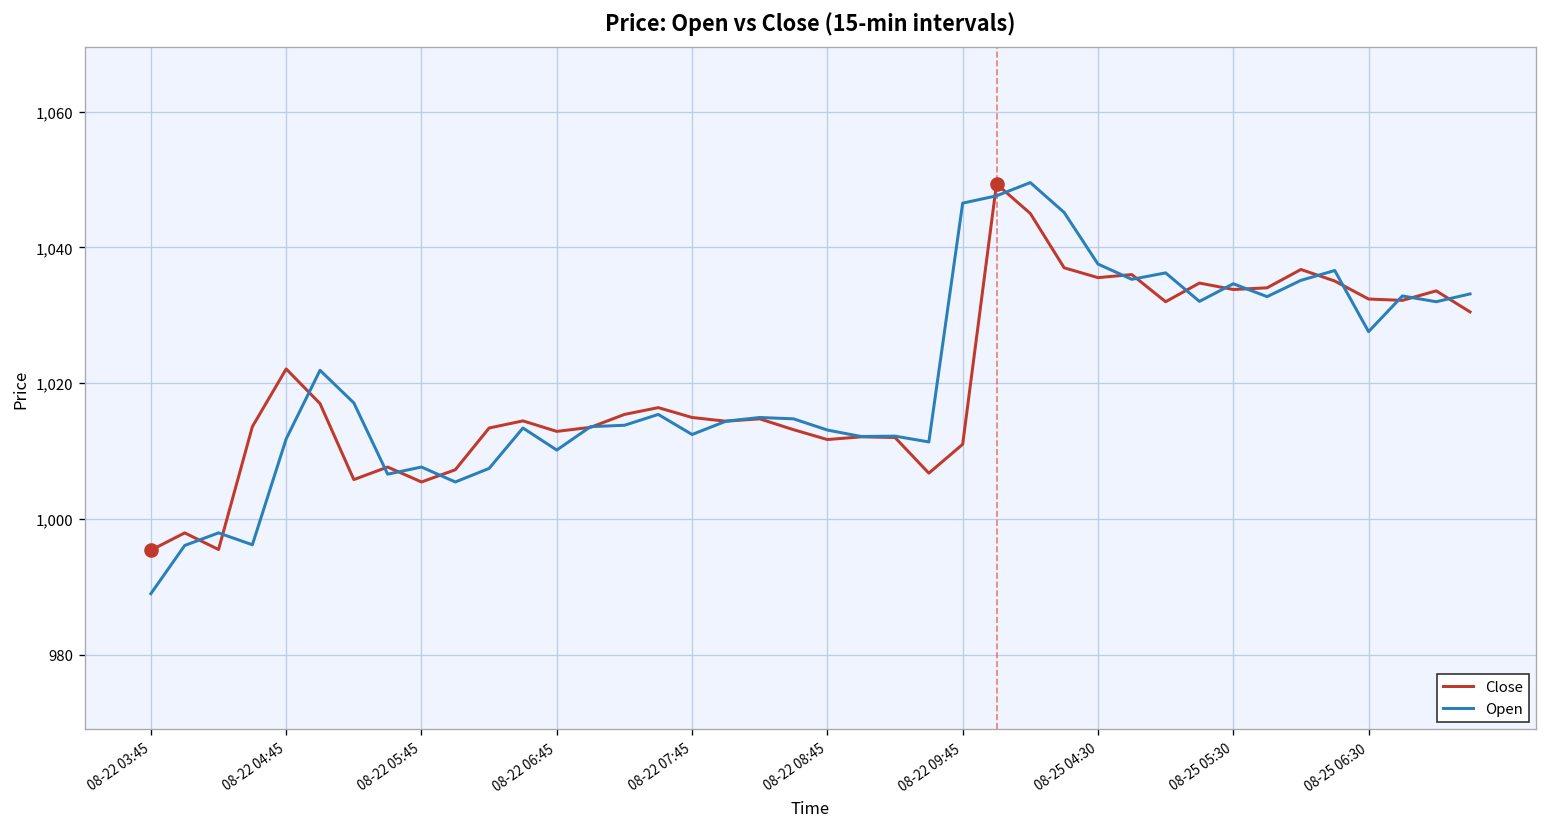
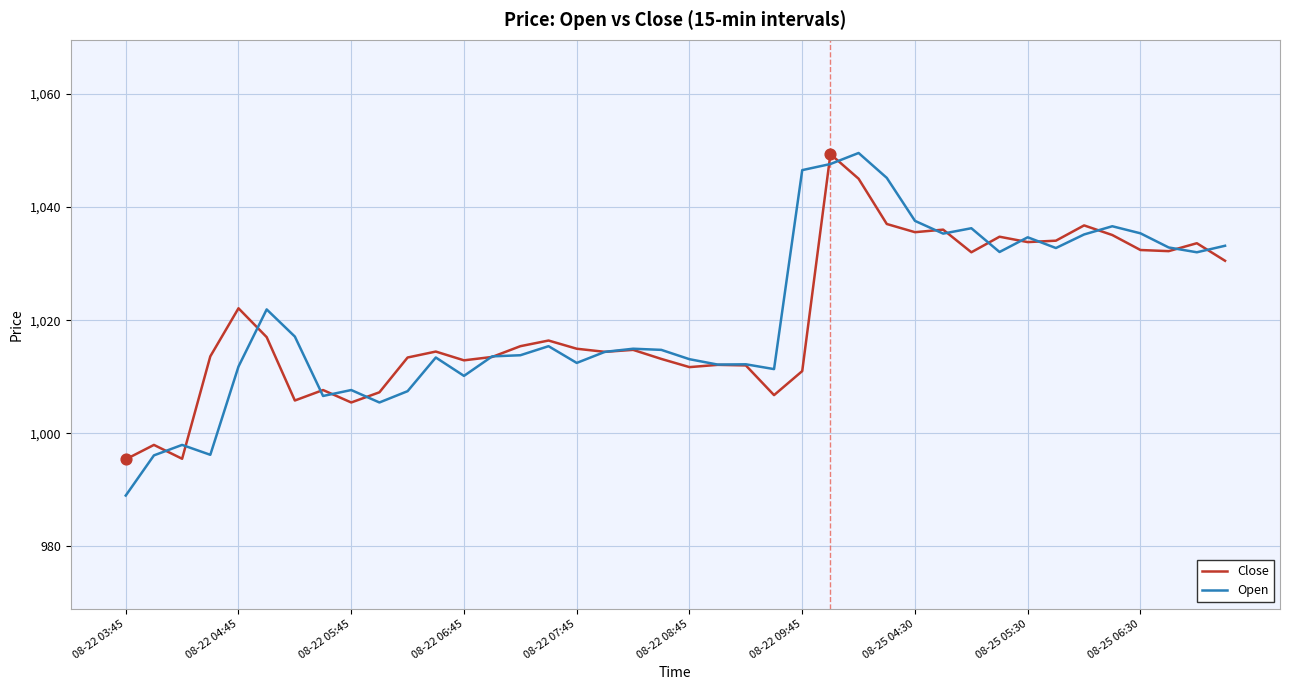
  {
    "Open": {
      "08-22 03:45": "989",
      "08-22 04:45": "1,012",
      "08-22 05:45": "1,008",
      "08-22 06:45": "1,010",
      "08-22 07:45": "1,012",
      "08-22 08:45": "1,013",
      "08-22 09:45": "1,047",
      "08-25 04:30": "1,038",
      "08-25 05:30": "1,035",
-     "08-25 06:30": "1,028"
+     "08-25 06:30": "1,035"
    }
  }
